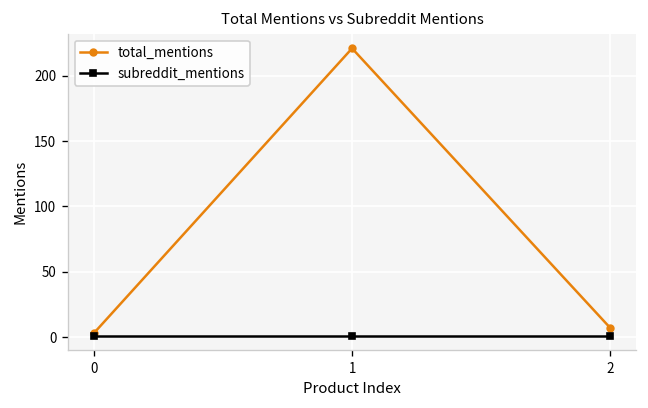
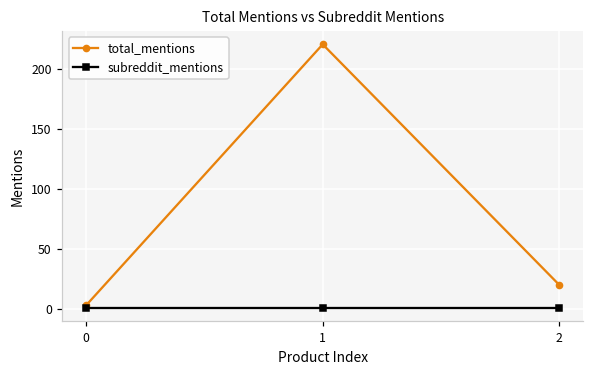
  {
    "total_mentions": {
      "1": 221,
-     "2": 7
+     "2": 20
    },
    "subreddit_mentions": {
      "1": 1,
      "2": 1
    }
  }
